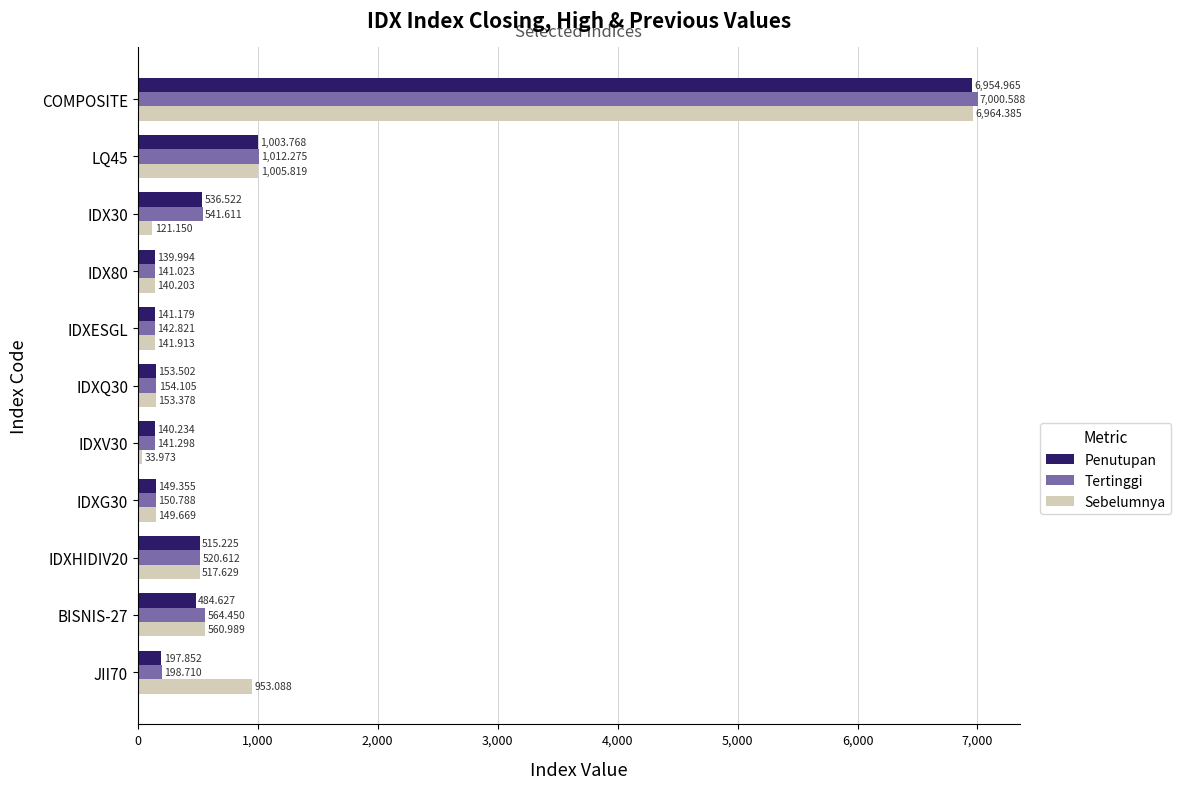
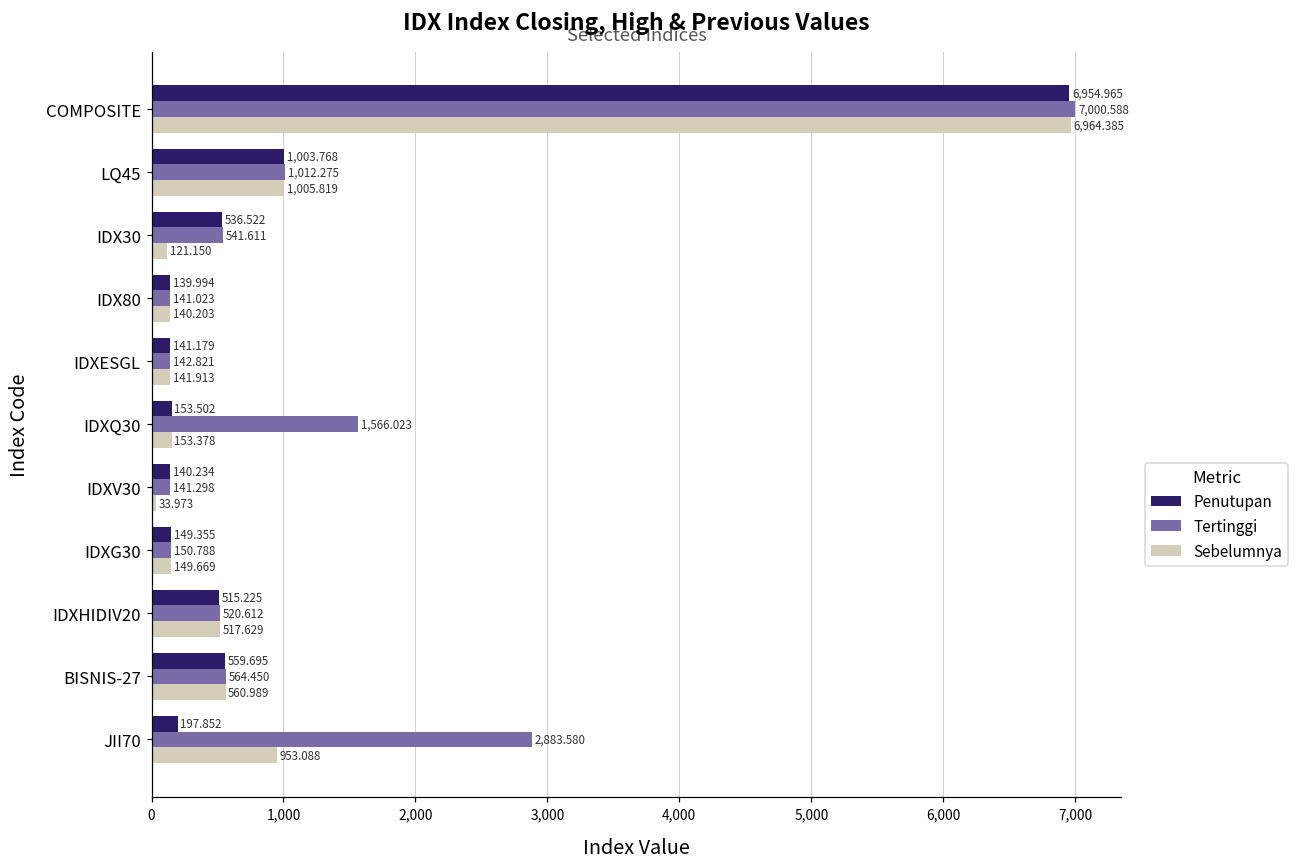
  {
    "Penutupan": {
      "COMPOSITE": "6,954.965",
      "LQ45": "1,003.768",
      "IDX30": "536.522",
      "IDX80": "139.994",
      "IDXESGL": "141.179",
      "IDXQ30": "153.502",
      "IDXV30": "140.234",
      "IDXG30": "149.355",
      "IDXHIDIV20": "515.225",
-     "BISNIS-27": "484.627",
+     "BISNIS-27": "559.695",
      "JII70": "197.852"
    },
    "Tertinggi": {
      "COMPOSITE": "7,000.588",
      "LQ45": "1,012.275",
      "IDX30": "541.611",
      "IDX80": "141.023",
      "IDXESGL": "142.821",
-     "IDXQ30": "154.105",
+     "IDXQ30": "1,566.023",
      "IDXV30": "141.298",
      "IDXG30": "150.788",
      "IDXHIDIV20": "520.612",
      "BISNIS-27": "564.450",
-     "JII70": "198.710"
+     "JII70": "2,883.580"
    },
    "Sebelumnya": {
      "COMPOSITE": "6,964.385",
      "LQ45": "1,005.819",
      "IDX30": "121.150",
      "IDX80": "140.203",
      "IDXESGL": "141.913",
      "IDXQ30": "153.378",
      "IDXV30": "33.973",
      "IDXG30": "149.669",
      "IDXHIDIV20": "517.629",
      "BISNIS-27": "560.989",
      "JII70": "953.088"
    }
  }
